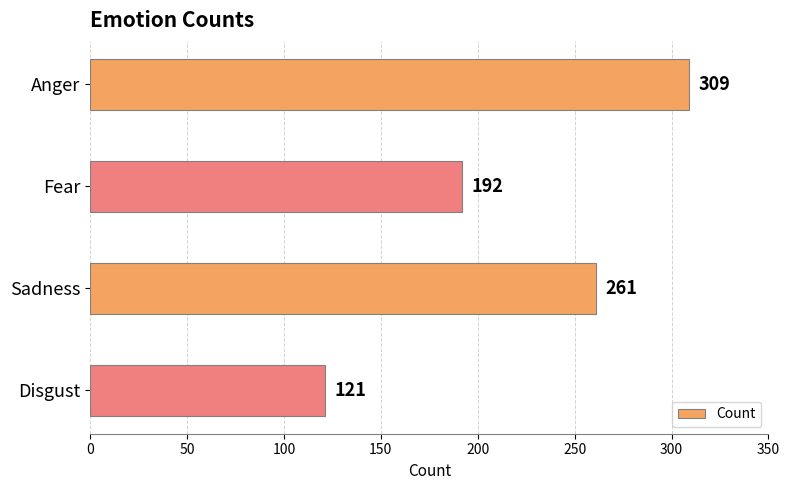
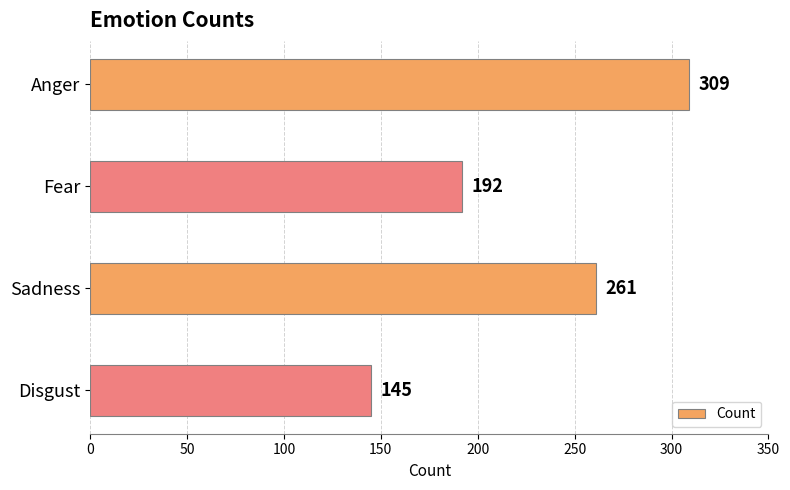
  {
    "Anger": 309,
    "Fear": 192,
    "Sadness": 261,
-   "Disgust": 121
+   "Disgust": 145
  }
